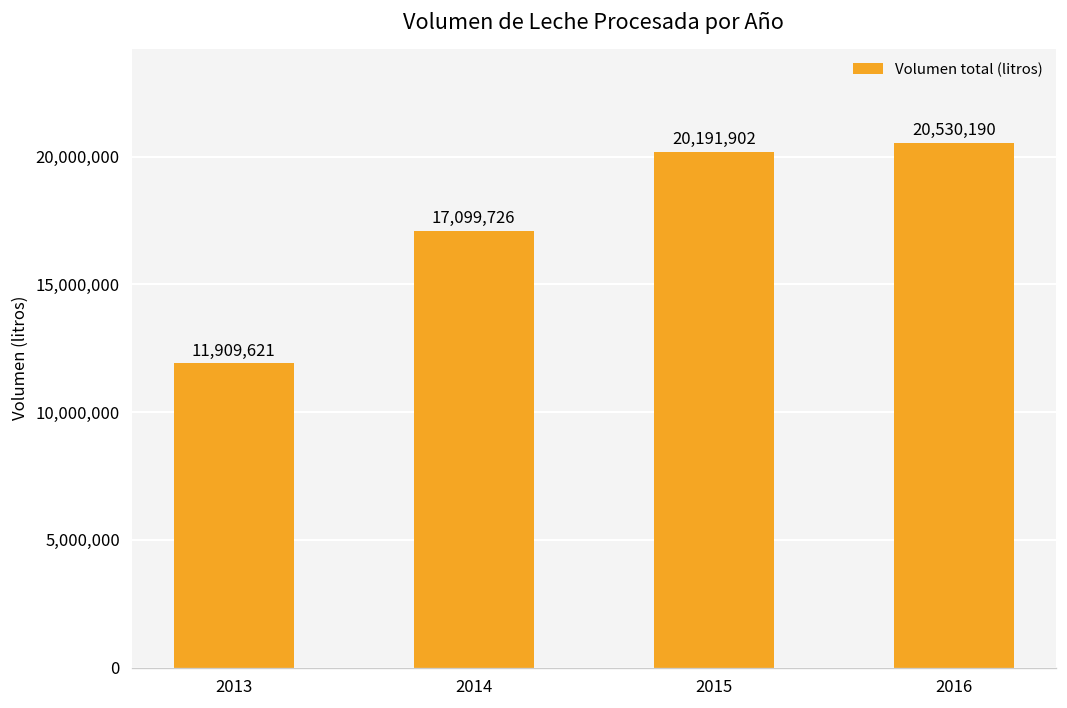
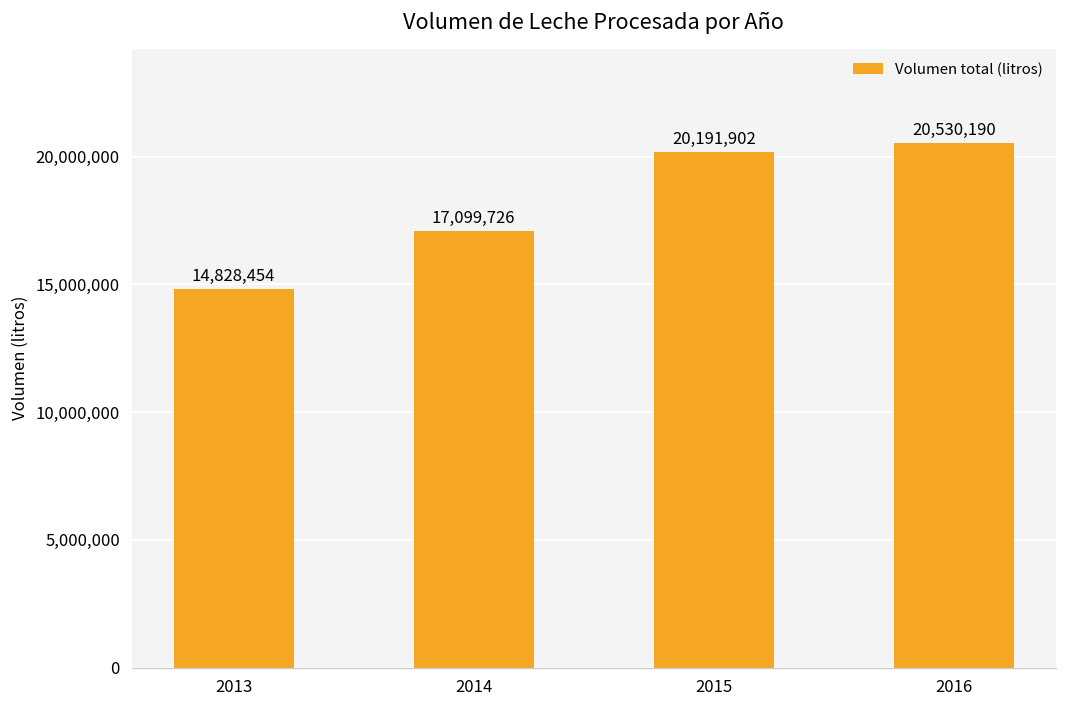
  {
-   "2013": "11,909,621",
+   "2013": "14,828,454",
    "2014": "17,099,726",
    "2015": "20,191,902",
    "2016": "20,530,190"
  }
